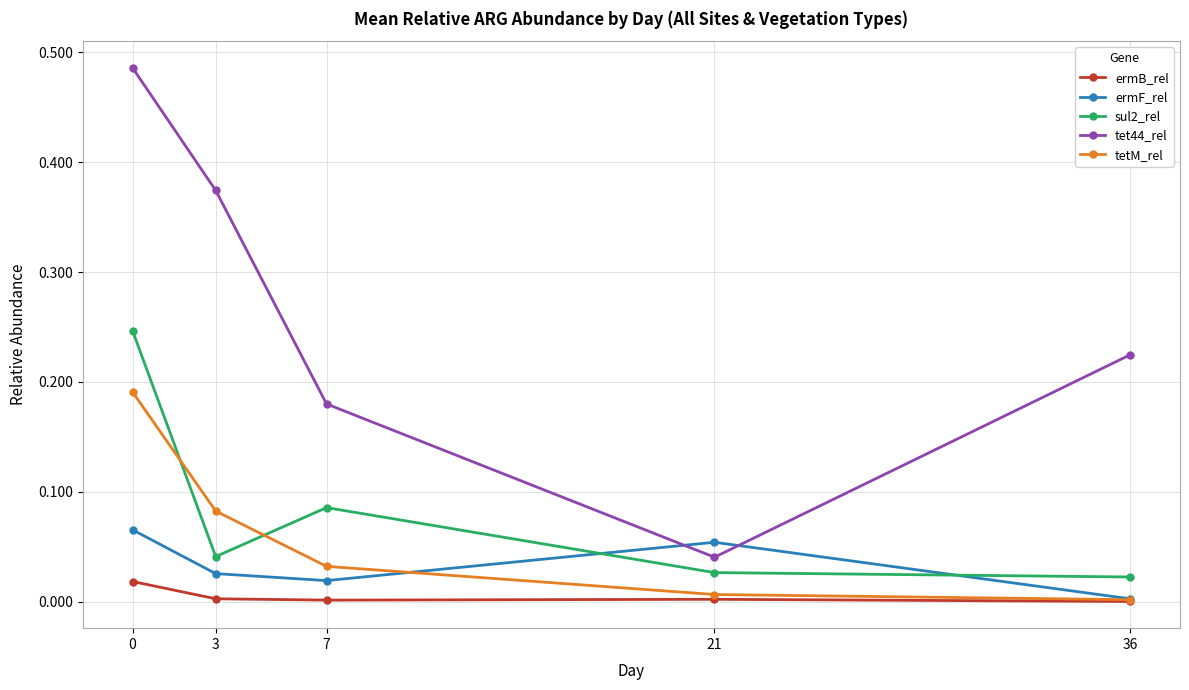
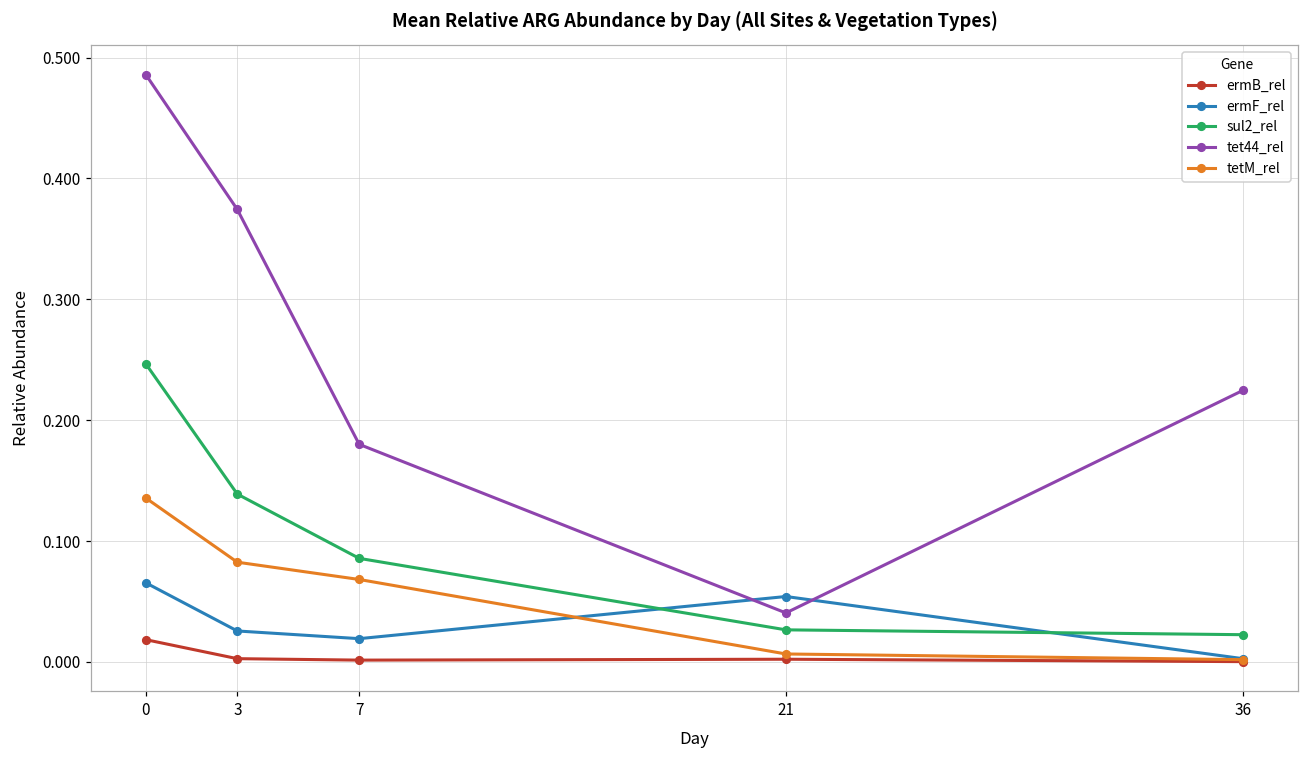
  {
    "ermB_rel": {
      "0": 0.018,
      "3": 0.003,
      "7": 0.002,
      "21": 0.002
    },
    "ermF_rel": {
      "0": 0.065,
      "3": 0.026,
      "7": 0.019,
      "21": 0.054
    },
    "sul2_rel": {
      "0": 0.247,
-     "3": 0.041,
+     "3": 0.139,
      "7": 0.086,
      "21": 0.027,
      "36": 0.023
    },
    "tet44_rel": {
      "0": 0.486,
      "3": 0.374,
      "7": 0.180,
      "21": 0.041,
      "36": 0.225
    },
    "tetM_rel": {
-     "0": 0.191,
+     "0": 0.136,
      "3": 0.083,
-     "7": 0.032,
+     "7": 0.068,
      "21": 0.007
    }
  }
